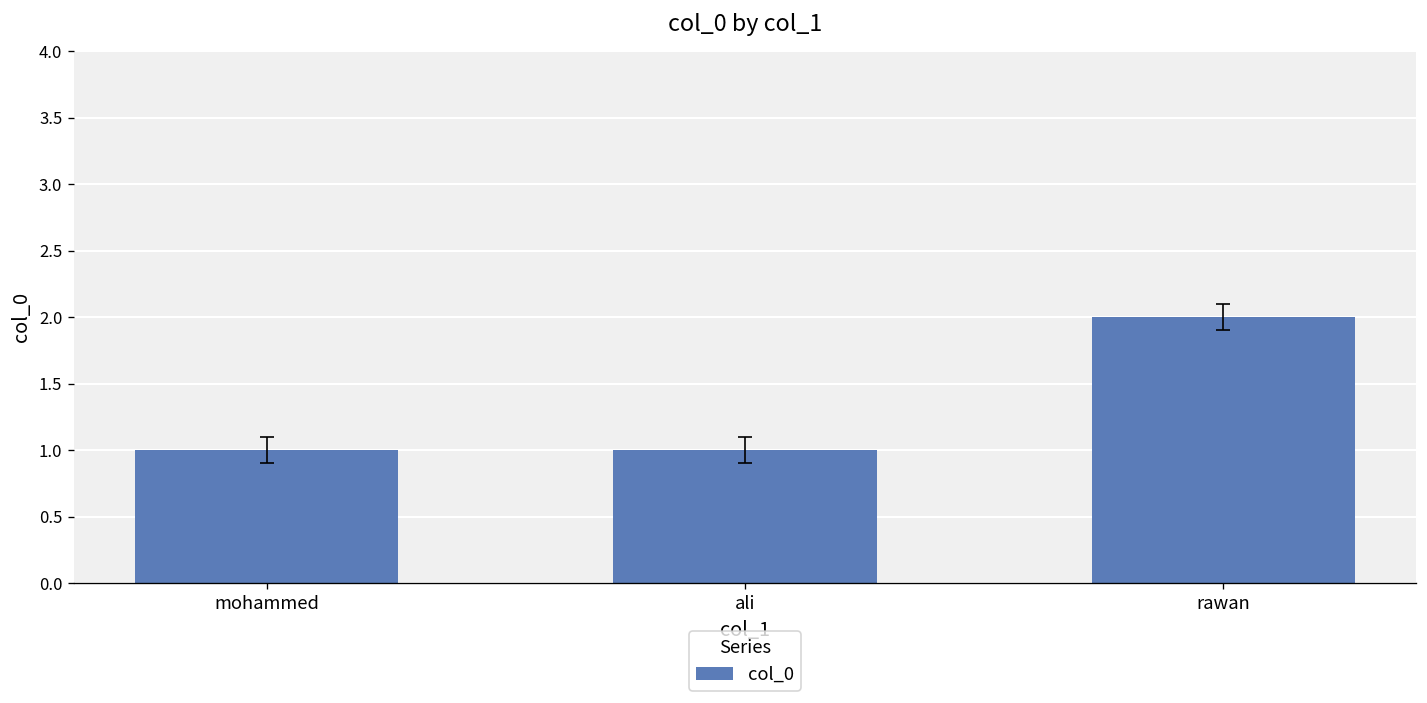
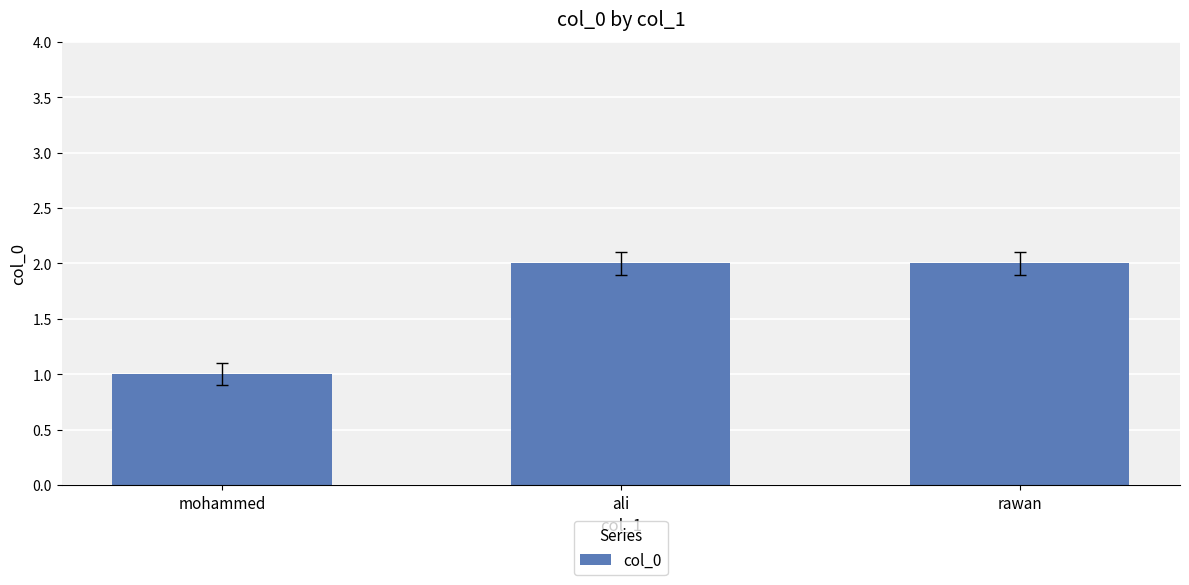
  {
    "col_0": {
      "mohammed": 1,
-     "ali": 1,
+     "ali": 2,
      "rawan": 2
    }
  }
